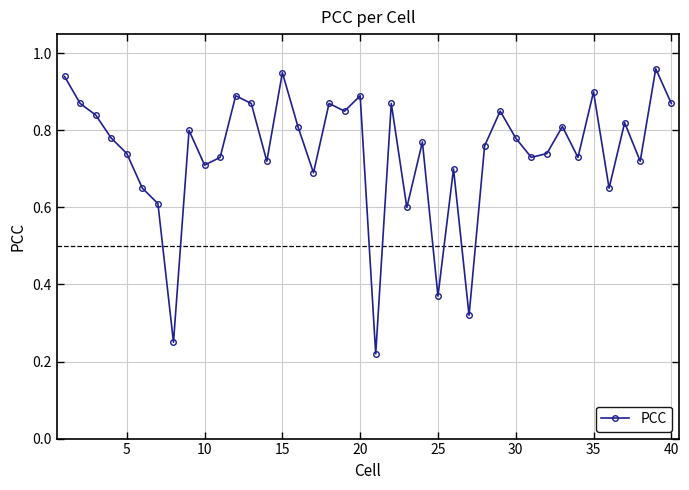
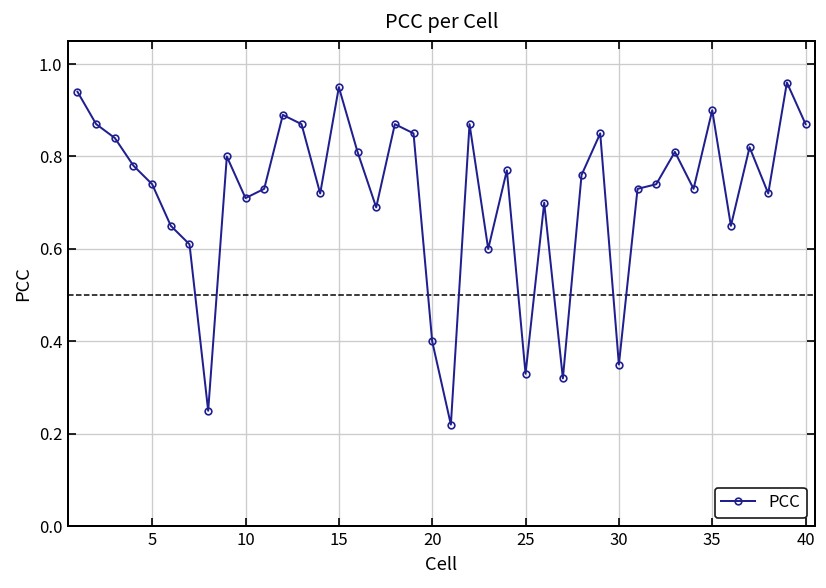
  {
    "5": 0.74,
    "10": 0.71,
    "15": 0.95,
-   "20": 0.89,
-   "25": 0.37,
-   "30": 0.78,
+   "20": 0.40,
+   "25": 0.33,
+   "30": 0.35,
    "35": 0.90,
    "40": 0.87
  }
